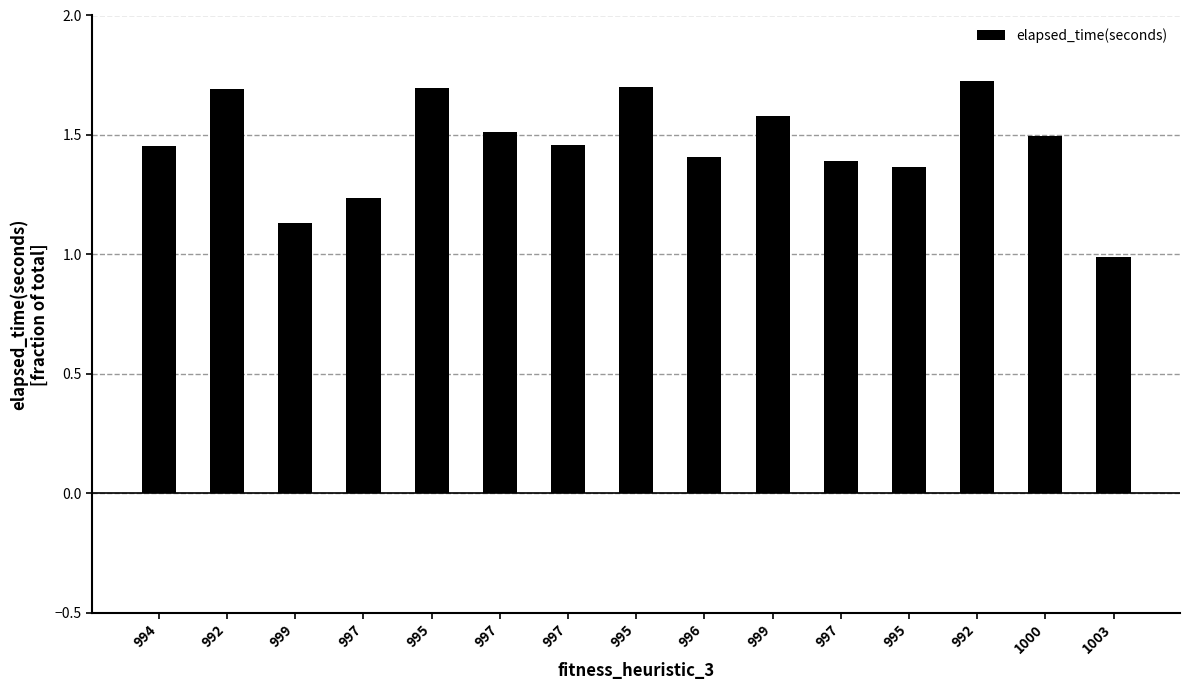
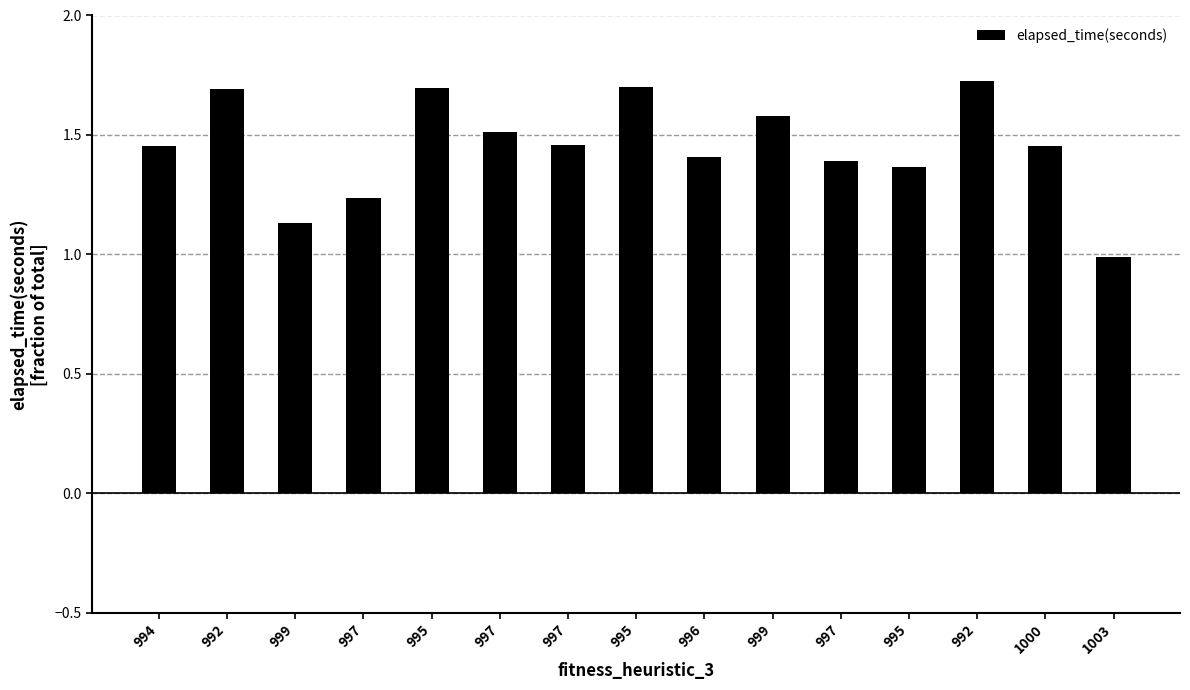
  {
    "994": 1.45,
    "996": 1.41,
-   "1000": 1.49,
+   "1000": 1.45,
    "1003": 0.99
  }
